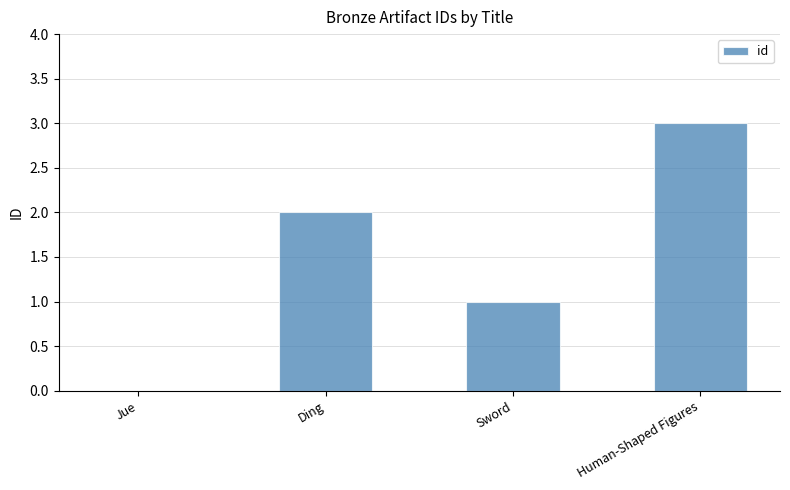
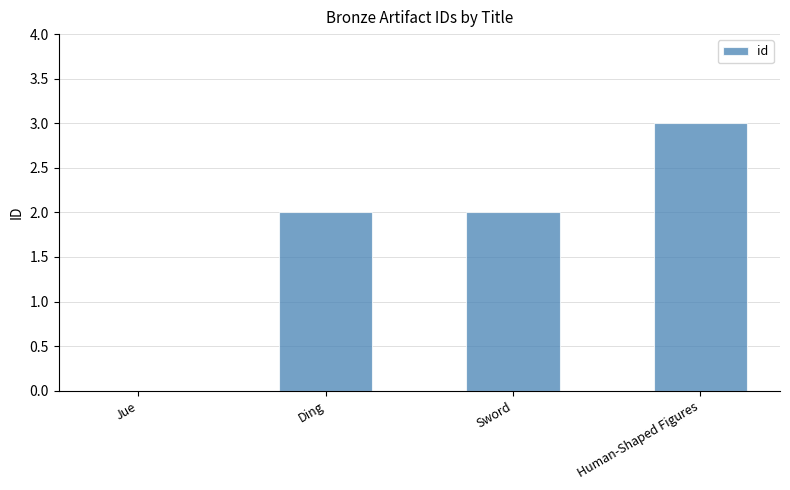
  {
    "Jue": 0,
    "Ding": 2,
-   "Sword": 1,
+   "Sword": 2,
    "Human-Shaped Figures": 3
  }
